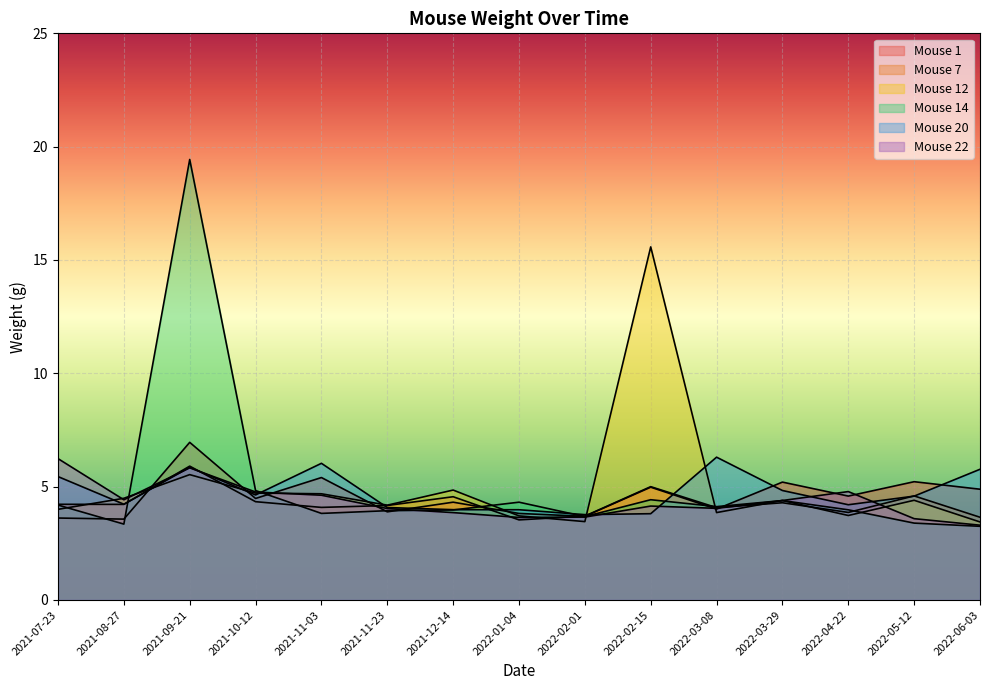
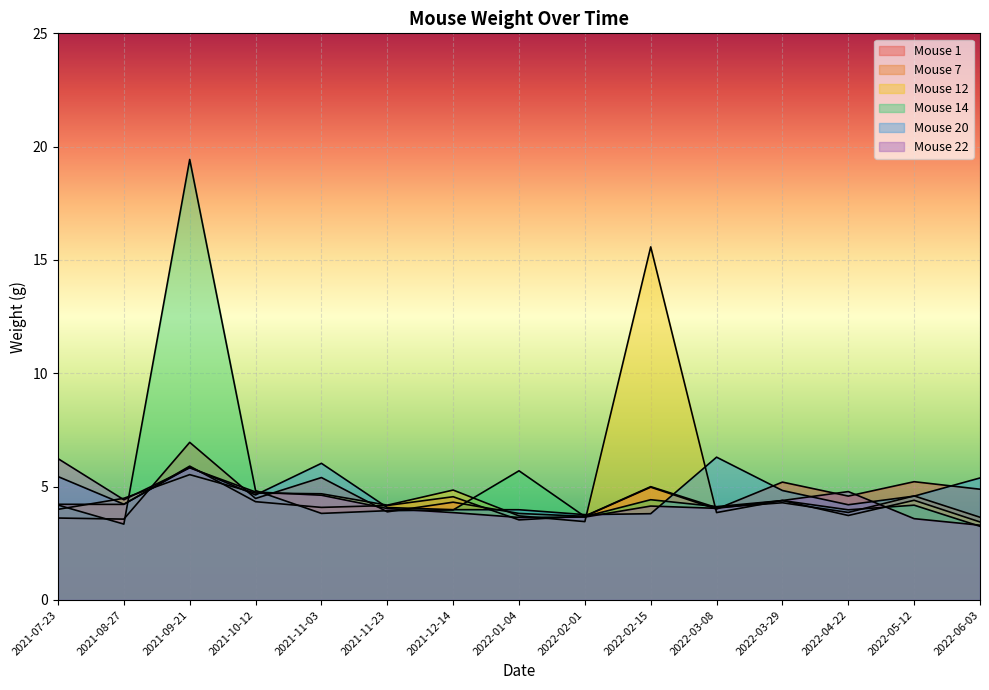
  {
    "Mouse 14": {
      "2021-08-27": 3.3,
      "2021-09-21": 19.4,
      "2021-11-03": 3.8,
-     "2022-01-04": 4.3,
+     "2022-01-04": 5.7,
      "2022-02-15": 4.4,
      "2022-04-22": 4.0,
-     "2022-05-12": 3.4
+     "2022-05-12": 4.2
    },
    "Mouse 20": {
      "2021-07-23": 5.4,
      "2021-11-03": 6.0,
      "2022-01-04": 4.0,
      "2022-02-15": 3.8,
      "2022-03-08": 6.3,
      "2022-03-29": 4.8,
      "2022-04-22": 4.2,
-     "2022-06-03": 5.8
+     "2022-06-03": 5.4
    },
    "Mouse 22": {
      "2021-07-23": 6.2,
      "2021-12-14": 3.9,
      "2022-02-15": 4.1,
      "2022-04-22": 4.8,
      "2022-05-12": 3.6
    }
  }
